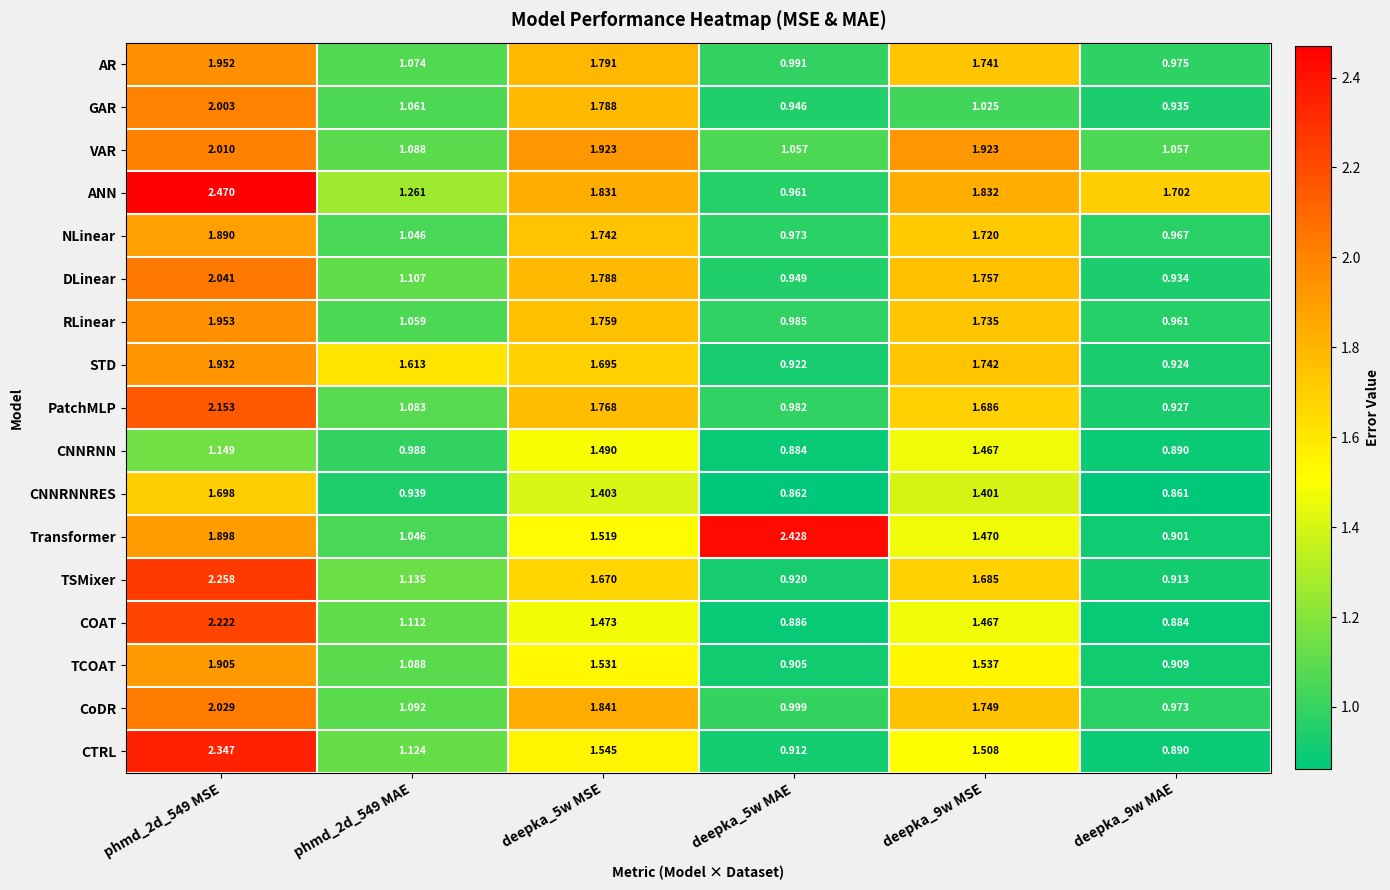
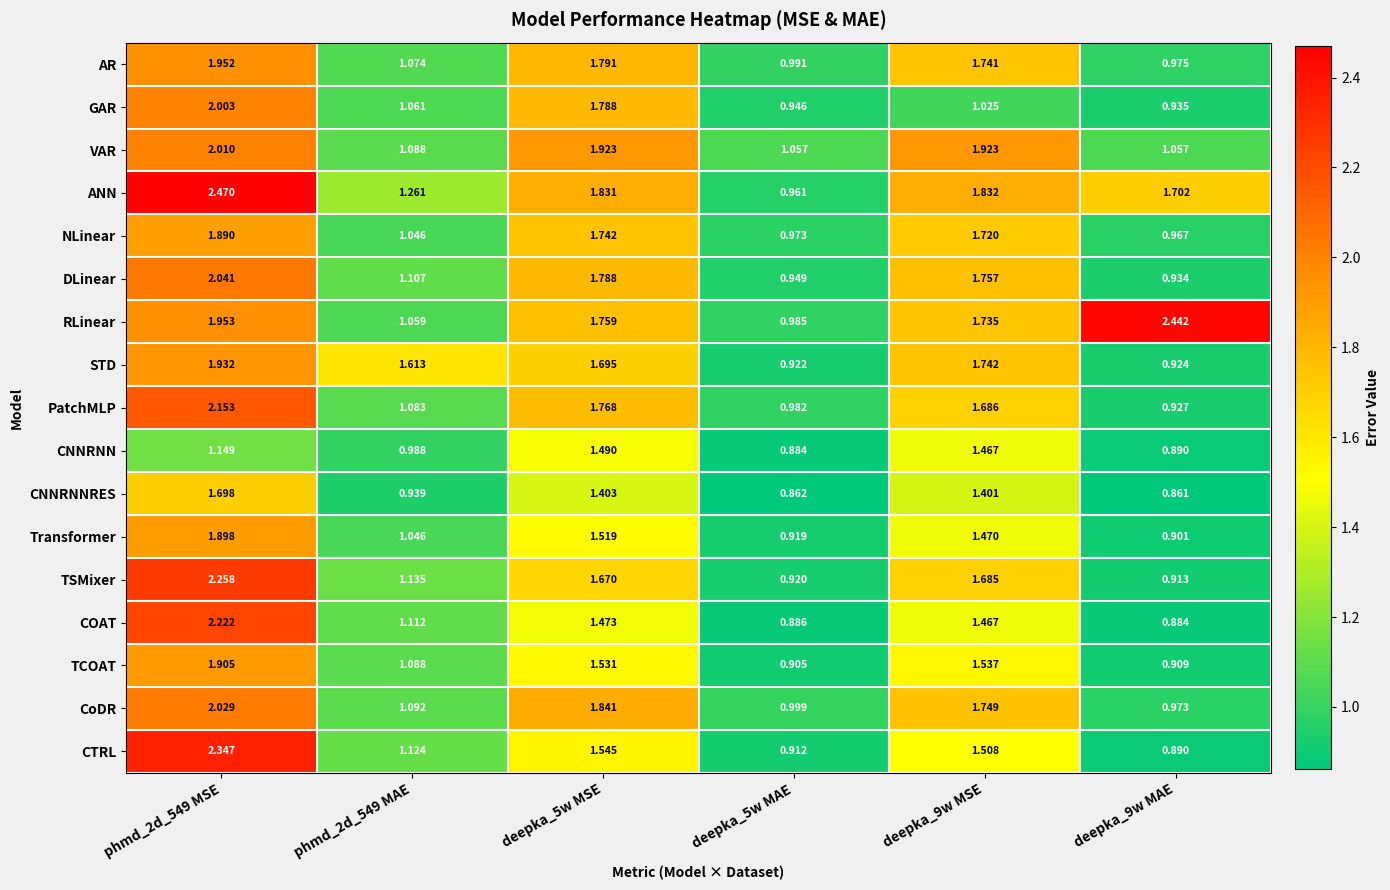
  {
    "AR": {
      "phmd_2d_549 MSE": 1.952,
      "phmd_2d_549 MAE": 1.074,
      "deepka_5w MSE": 1.791,
      "deepka_5w MAE": 0.991,
      "deepka_9w MSE": 1.741,
      "deepka_9w MAE": 0.975
    },
    "GAR": {
      "phmd_2d_549 MSE": 2.003,
      "phmd_2d_549 MAE": 1.061,
      "deepka_5w MSE": 1.788,
      "deepka_5w MAE": 0.946,
      "deepka_9w MSE": 1.025,
      "deepka_9w MAE": 0.935
    },
    "VAR": {
      "phmd_2d_549 MSE": 2.010,
      "phmd_2d_549 MAE": 1.088,
      "deepka_5w MSE": 1.923,
      "deepka_5w MAE": 1.057,
      "deepka_9w MSE": 1.923,
      "deepka_9w MAE": 1.057
    },
    "ANN": {
      "phmd_2d_549 MSE": 2.470,
      "phmd_2d_549 MAE": 1.261,
      "deepka_5w MSE": 1.831,
      "deepka_5w MAE": 0.961,
      "deepka_9w MSE": 1.832,
      "deepka_9w MAE": 1.702
    },
    "NLinear": {
      "phmd_2d_549 MSE": 1.890,
      "phmd_2d_549 MAE": 1.046,
      "deepka_5w MSE": 1.742,
      "deepka_5w MAE": 0.973,
      "deepka_9w MSE": 1.720,
      "deepka_9w MAE": 0.967
    },
    "DLinear": {
      "phmd_2d_549 MSE": 2.041,
      "phmd_2d_549 MAE": 1.107,
      "deepka_5w MSE": 1.788,
      "deepka_5w MAE": 0.949,
      "deepka_9w MSE": 1.757,
      "deepka_9w MAE": 0.934
    },
    "RLinear": {
      "phmd_2d_549 MSE": 1.953,
      "phmd_2d_549 MAE": 1.059,
      "deepka_5w MSE": 1.759,
      "deepka_5w MAE": 0.985,
      "deepka_9w MSE": 1.735,
-     "deepka_9w MAE": 0.961
+     "deepka_9w MAE": 2.442
    },
    "STD": {
      "phmd_2d_549 MSE": 1.932,
      "phmd_2d_549 MAE": 1.613,
      "deepka_5w MSE": 1.695,
      "deepka_5w MAE": 0.922,
      "deepka_9w MSE": 1.742,
      "deepka_9w MAE": 0.924
    },
    "PatchMLP": {
      "phmd_2d_549 MSE": 2.153,
      "phmd_2d_549 MAE": 1.083,
      "deepka_5w MSE": 1.768,
      "deepka_5w MAE": 0.982,
      "deepka_9w MSE": 1.686,
      "deepka_9w MAE": 0.927
    },
    "CNNRNN": {
      "phmd_2d_549 MSE": 1.149,
      "phmd_2d_549 MAE": 0.988,
      "deepka_5w MSE": 1.490,
      "deepka_5w MAE": 0.884,
      "deepka_9w MSE": 1.467,
      "deepka_9w MAE": 0.890
    },
    "CNNRNNRES": {
      "phmd_2d_549 MSE": 1.698,
      "phmd_2d_549 MAE": 0.939,
      "deepka_5w MSE": 1.403,
      "deepka_5w MAE": 0.862,
      "deepka_9w MSE": 1.401,
      "deepka_9w MAE": 0.861
    },
    "Transformer": {
      "phmd_2d_549 MSE": 1.898,
      "phmd_2d_549 MAE": 1.046,
      "deepka_5w MSE": 1.519,
-     "deepka_5w MAE": 2.428,
+     "deepka_5w MAE": 0.919,
      "deepka_9w MSE": 1.470,
      "deepka_9w MAE": 0.901
    },
    "TSMixer": {
      "phmd_2d_549 MSE": 2.258,
      "phmd_2d_549 MAE": 1.135,
      "deepka_5w MSE": 1.670,
      "deepka_5w MAE": 0.920,
      "deepka_9w MSE": 1.685,
      "deepka_9w MAE": 0.913
    },
    "COAT": {
      "phmd_2d_549 MSE": 2.222,
      "phmd_2d_549 MAE": 1.112,
      "deepka_5w MSE": 1.473,
      "deepka_5w MAE": 0.886,
      "deepka_9w MSE": 1.467,
      "deepka_9w MAE": 0.884
    },
    "TCOAT": {
      "phmd_2d_549 MSE": 1.905,
      "phmd_2d_549 MAE": 1.088,
      "deepka_5w MSE": 1.531,
      "deepka_5w MAE": 0.905,
      "deepka_9w MSE": 1.537,
      "deepka_9w MAE": 0.909
    },
    "CoDR": {
      "phmd_2d_549 MSE": 2.029,
      "phmd_2d_549 MAE": 1.092,
      "deepka_5w MSE": 1.841,
      "deepka_5w MAE": 0.999,
      "deepka_9w MSE": 1.749,
      "deepka_9w MAE": 0.973
    },
    "CTRL": {
      "phmd_2d_549 MSE": 2.347,
      "phmd_2d_549 MAE": 1.124,
      "deepka_5w MSE": 1.545,
      "deepka_5w MAE": 0.912,
      "deepka_9w MSE": 1.508,
      "deepka_9w MAE": 0.890
    }
  }
